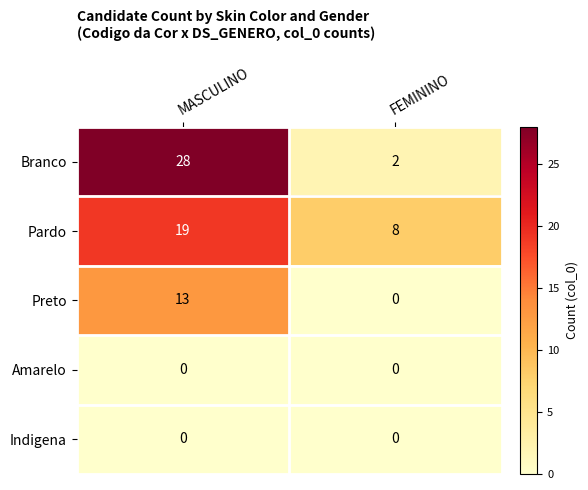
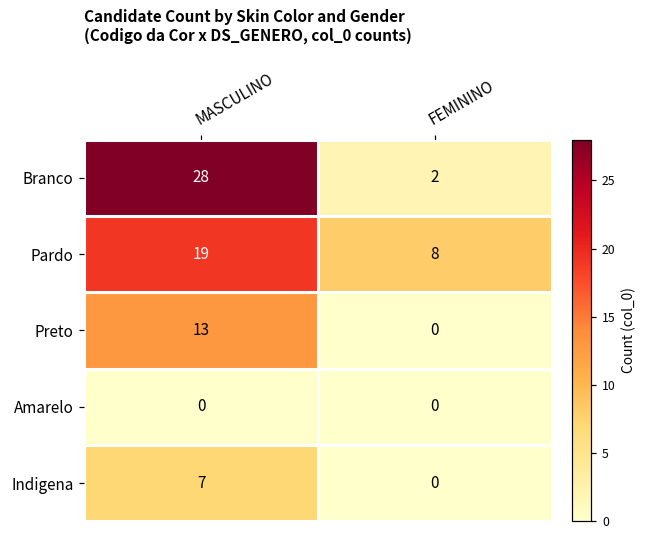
  {
    "Branco": {
      "MASCULINO": 28,
      "FEMININO": 2
    },
    "Pardo": {
      "MASCULINO": 19,
      "FEMININO": 8
    },
    "Preto": {
      "MASCULINO": 13,
      "FEMININO": 0
    },
    "Amarelo": {
      "MASCULINO": 0,
      "FEMININO": 0
    },
    "Indigena": {
-     "MASCULINO": 0,
+     "MASCULINO": 7,
      "FEMININO": 0
    }
  }
